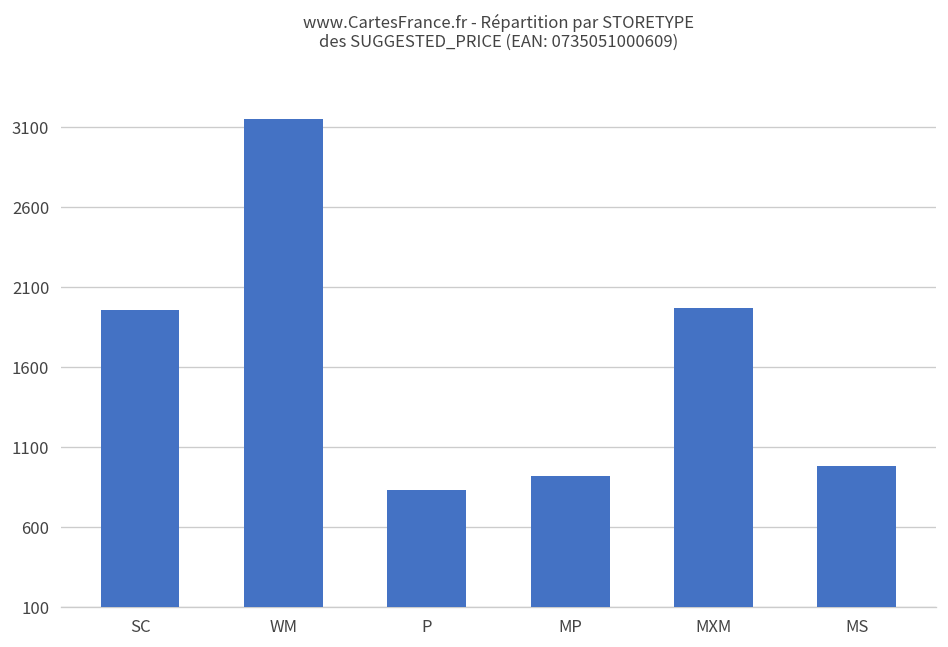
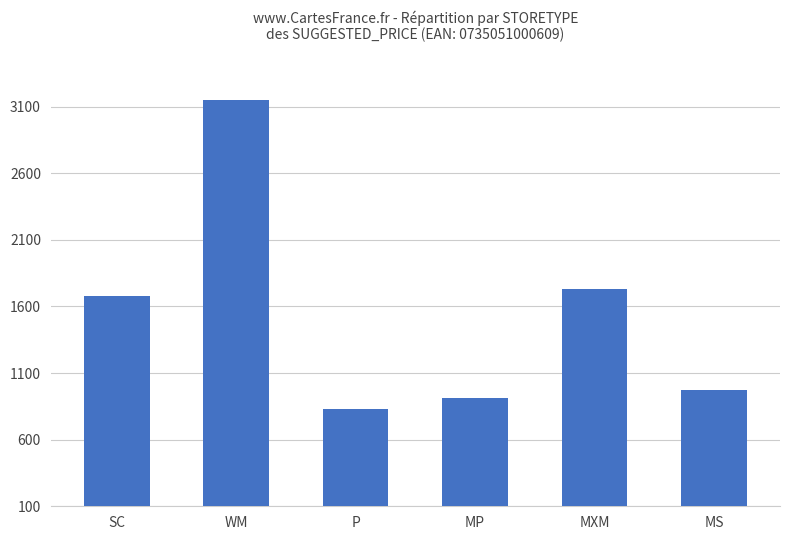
  {
-   "SC": 1960,
+   "SC": 1680,
    "WM": 3150,
    "P": 830,
    "MP": 910,
-   "MXM": 1960,
+   "MXM": 1730,
    "MS": 980
  }
